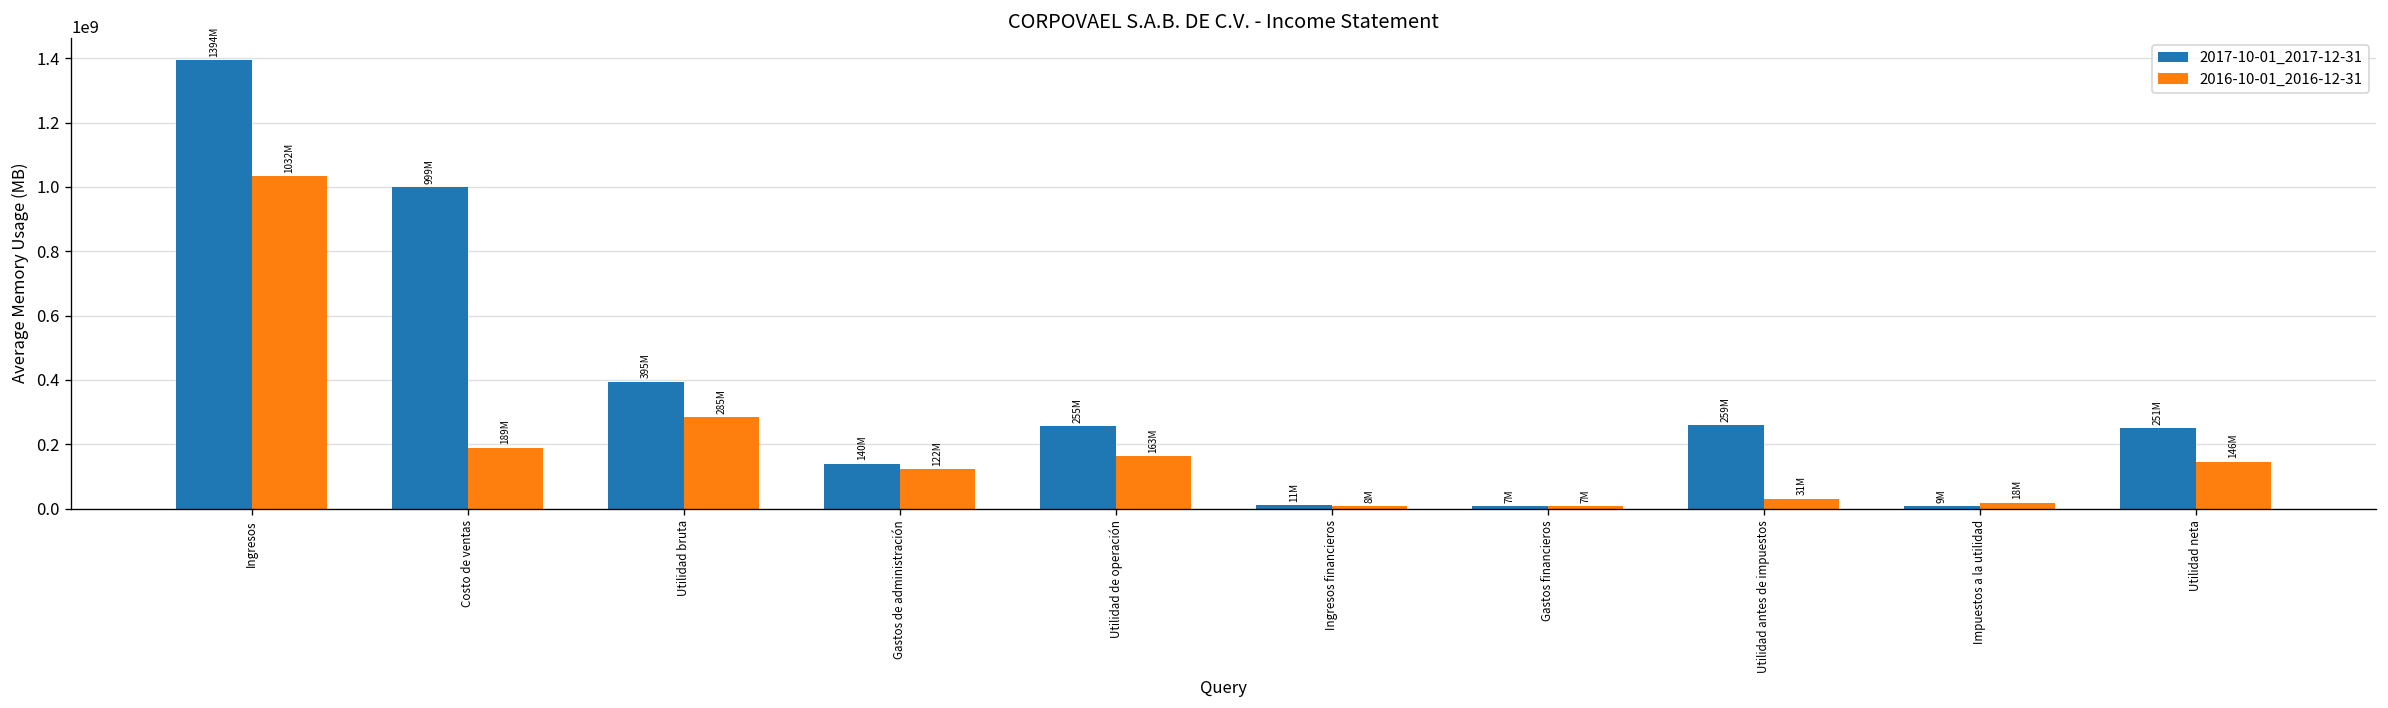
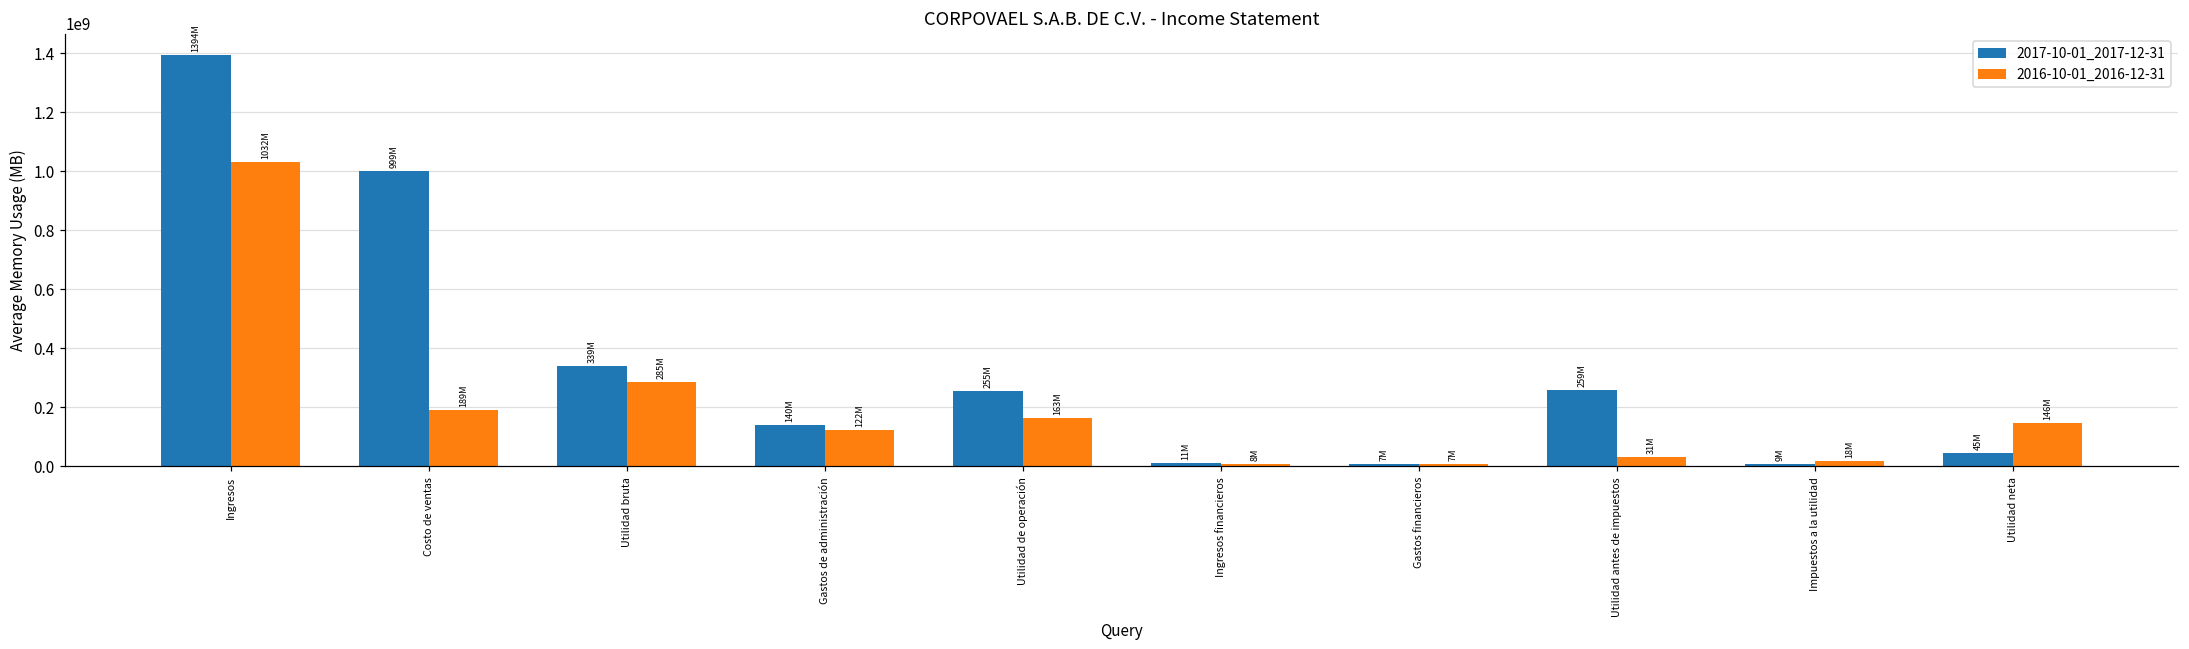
  {
    "2017-10-01_2017-12-31": {
      "Ingresos": "1394M",
      "Costo de ventas": "999M",
-     "Utilidad bruta": "395M",
+     "Utilidad bruta": "339M",
      "Gastos de administración": "140M",
      "Utilidad de operación": "255M",
      "Ingresos financieros": "11M",
      "Gastos financieros": "7M",
      "Utilidad antes de impuestos": "259M",
      "Impuestos a la utilidad": "9M",
-     "Utilidad neta": "251M"
+     "Utilidad neta": "45M"
    },
    "2016-10-01_2016-12-31": {
      "Ingresos": "1032M",
      "Costo de ventas": "189M",
      "Utilidad bruta": "285M",
      "Gastos de administración": "122M",
      "Utilidad de operación": "163M",
      "Ingresos financieros": "8M",
      "Gastos financieros": "7M",
      "Utilidad antes de impuestos": "31M",
      "Impuestos a la utilidad": "18M",
      "Utilidad neta": "146M"
    }
  }
